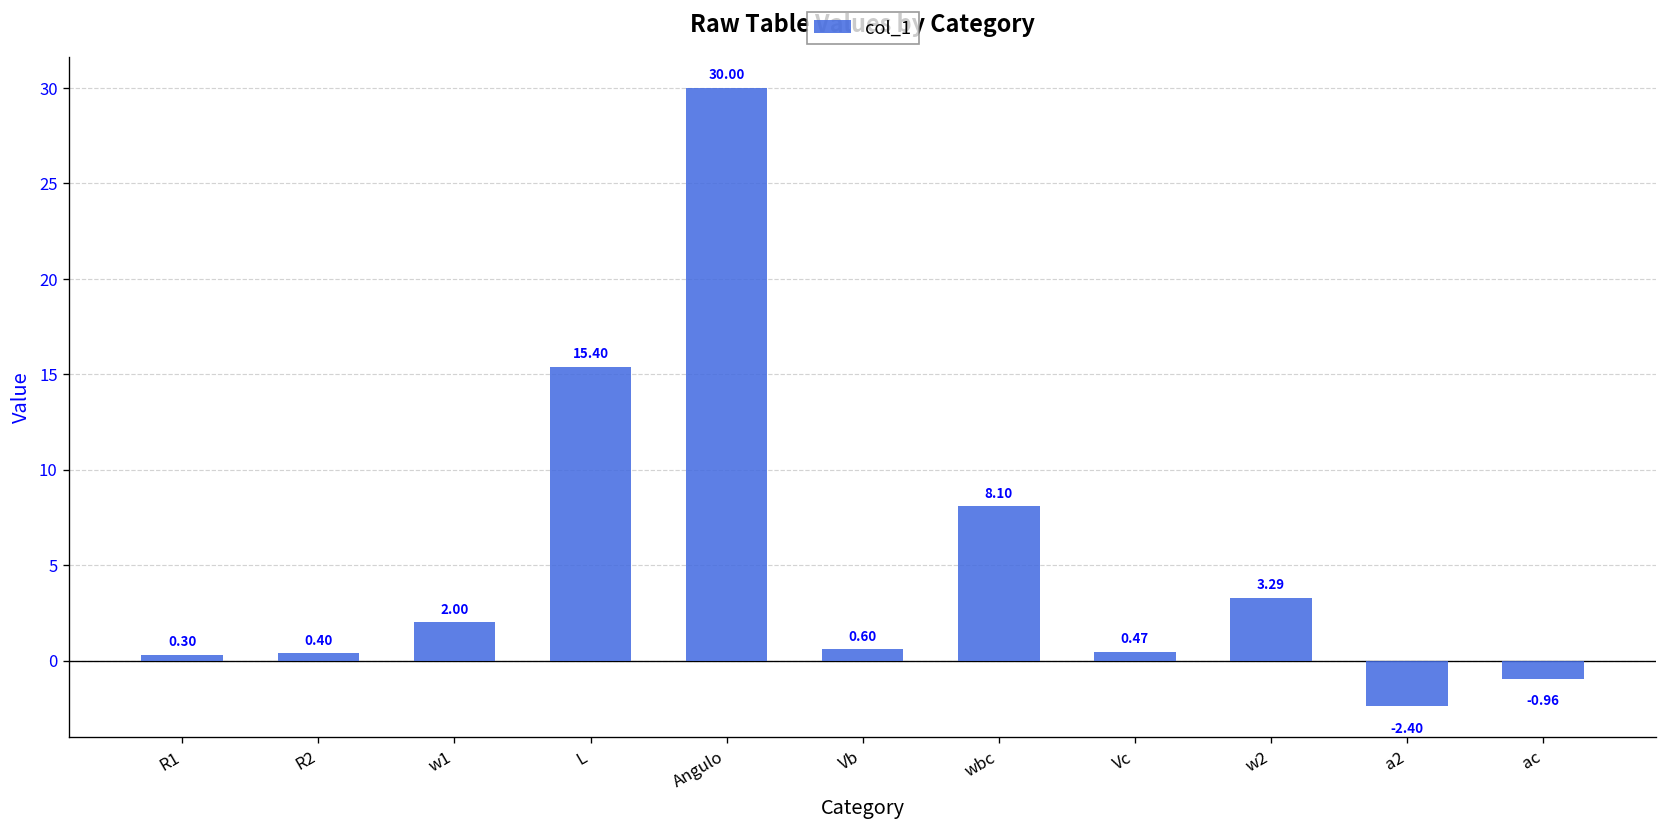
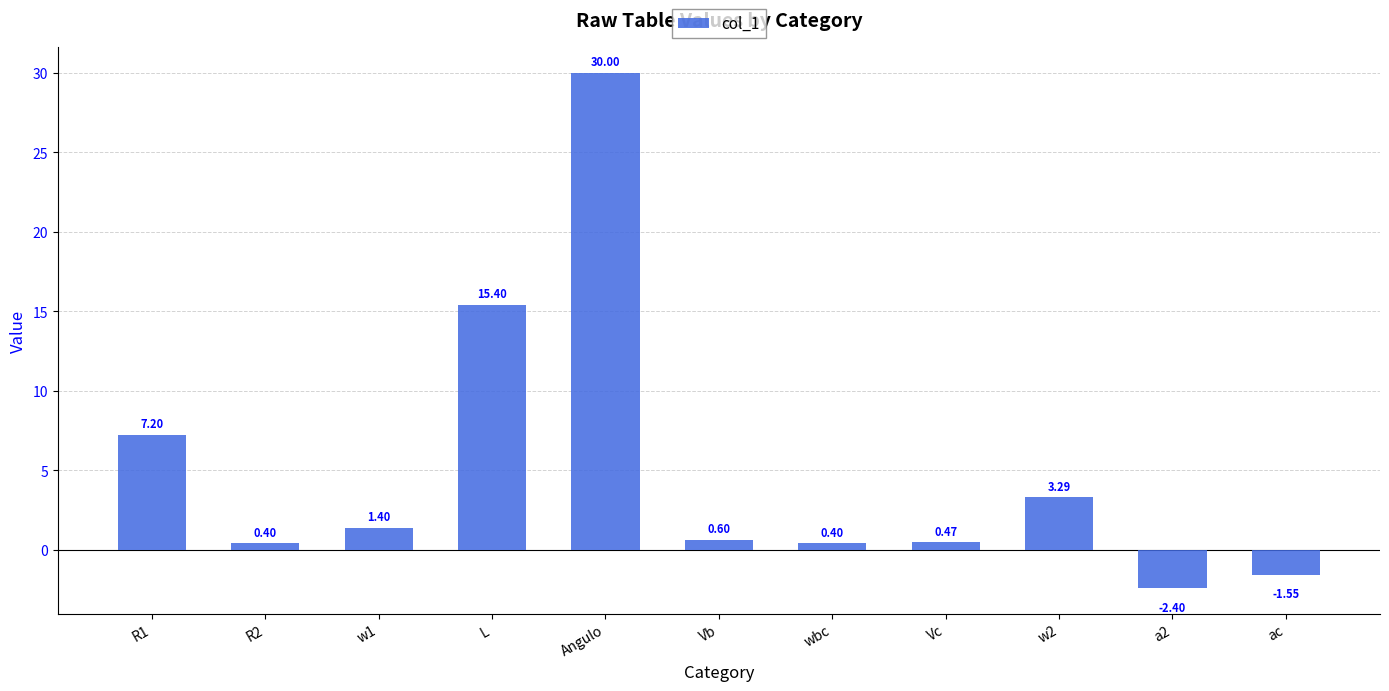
  {
-   "R1": 0.30,
+   "R1": 7.20,
    "R2": 0.40,
-   "w1": 2.00,
+   "w1": 1.40,
    "L": 15.40,
    "Angulo": 30.00,
    "Vb": 0.60,
-   "wbc": 8.10,
+   "wbc": 0.40,
    "Vc": 0.47,
    "w2": 3.29,
    "a2": -2.40,
-   "ac": -0.96
+   "ac": -1.55
  }
